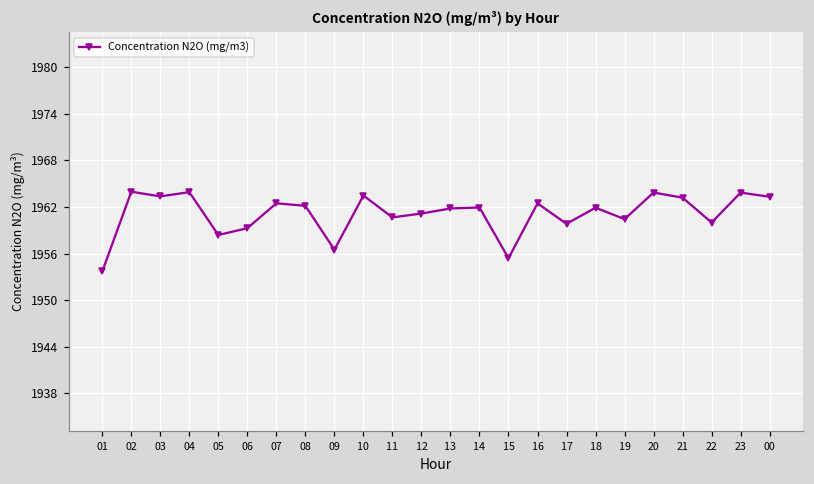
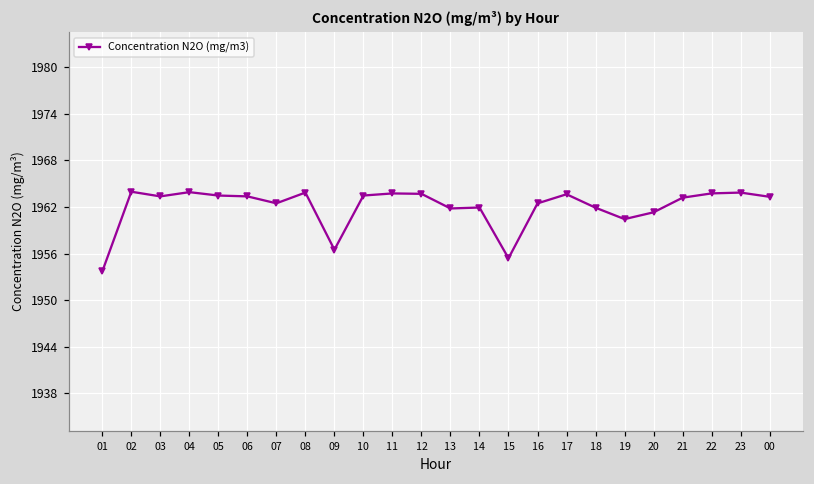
  {
    "01": 1954,
    "02": 1964,
    "03": 1963,
    "04": 1964,
-   "05": 1958,
-   "06": 1959,
+   "05": 1963,
+   "06": 1963,
    "07": 1962,
-   "08": 1962,
+   "08": 1964,
    "09": 1956,
    "10": 1963,
-   "11": 1961,
-   "12": 1961,
+   "11": 1964,
+   "12": 1964,
    "13": 1962,
    "14": 1962,
    "15": 1955,
    "16": 1962,
-   "17": 1960,
+   "17": 1964,
    "18": 1962,
    "19": 1960,
-   "20": 1964,
+   "20": 1961,
    "21": 1963,
-   "22": 1960,
+   "22": 1964,
    "23": 1964,
    "00": 1963
  }
